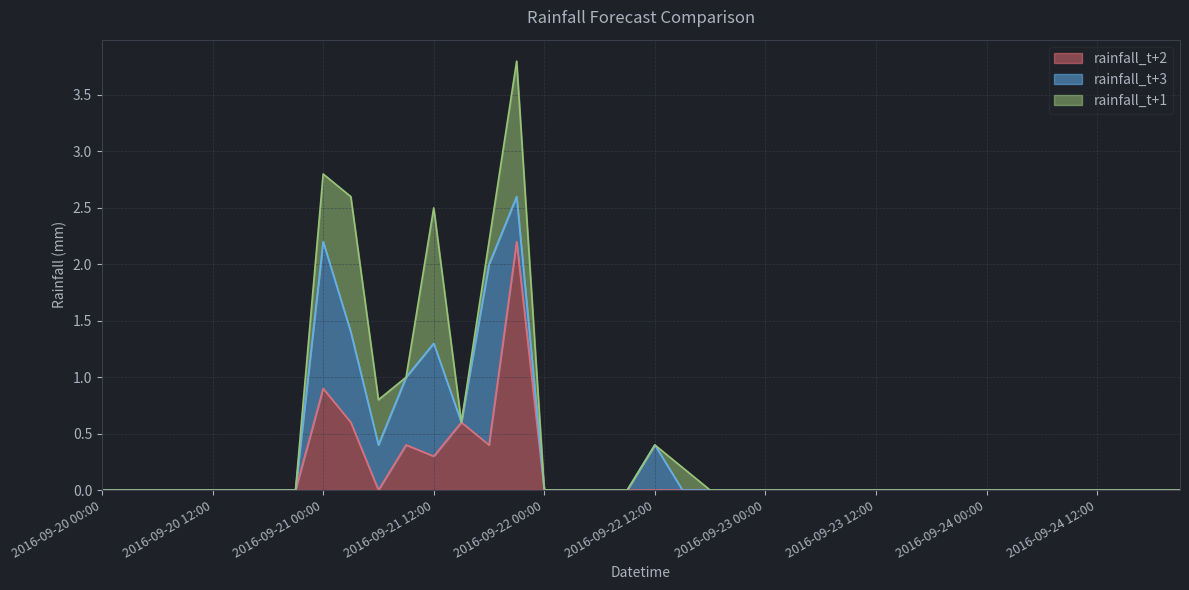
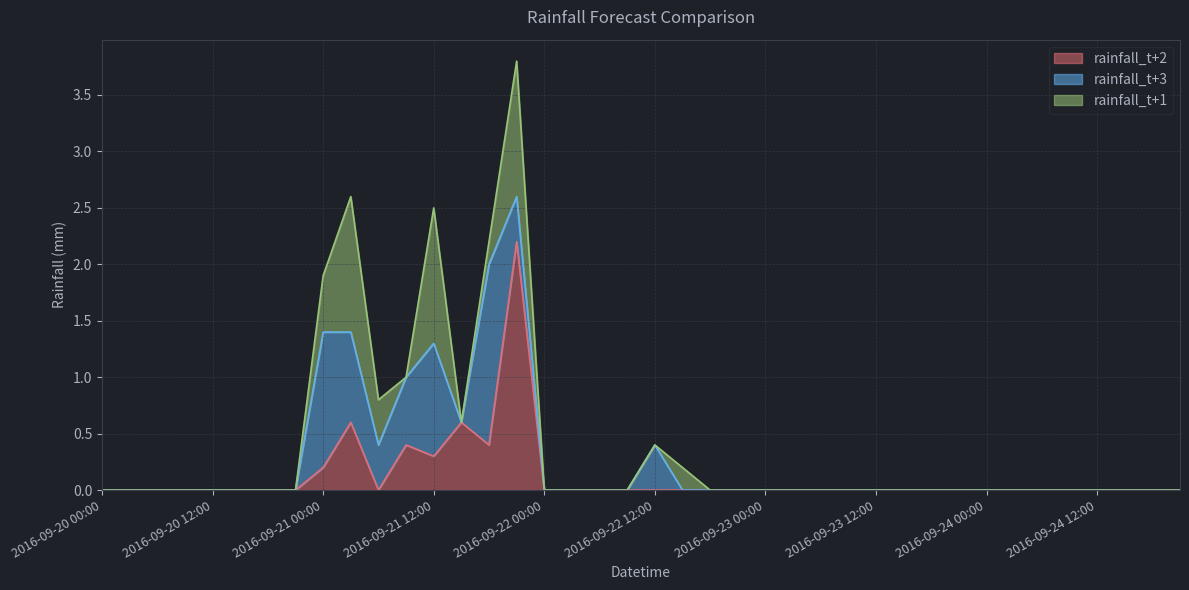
  {
    "rainfall_t+2": {
-     "2016-09-21 00:00": 0.9,
+     "2016-09-21 00:00": 0.2,
      "2016-09-21 12:00": 0.3,
      "2016-09-22 12:00": 0.0
    },
    "rainfall_t+3": {
-     "2016-09-21 00:00": 1.3,
+     "2016-09-21 00:00": 1.2,
      "2016-09-21 12:00": 1.0
    },
    "rainfall_t+1": {
-     "2016-09-21 00:00": 0.6,
+     "2016-09-21 00:00": 0.5,
      "2016-09-21 12:00": 1.2
    }
  }
